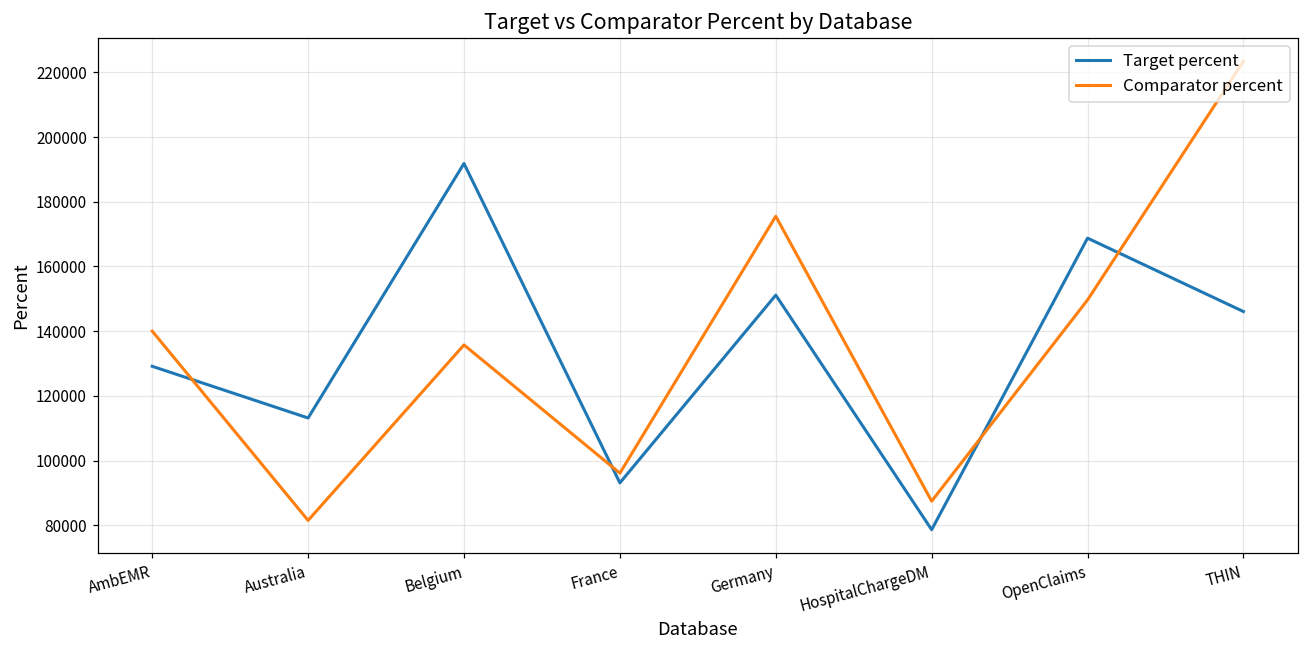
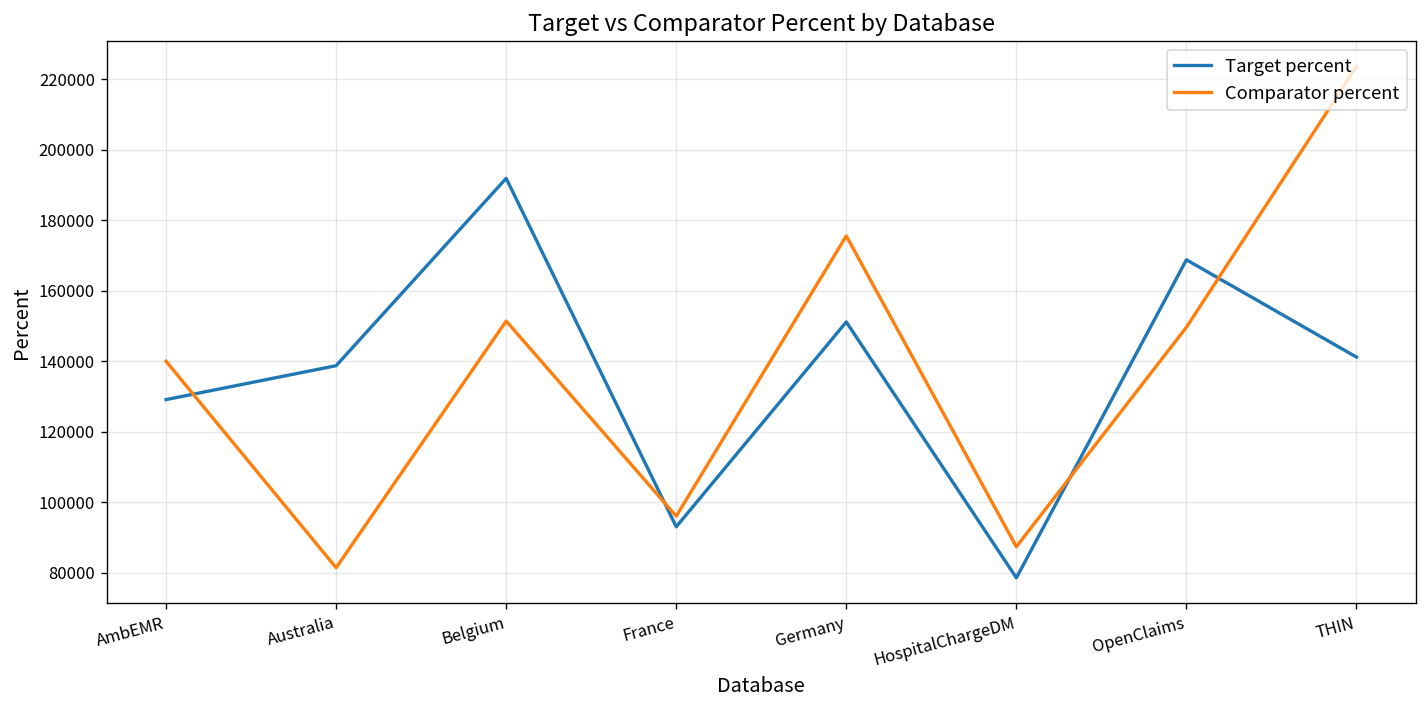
  {
    "Target percent": {
      "AmbEMR": 129000,
-     "Australia": 113000,
+     "Australia": 139000,
      "Belgium": 192000,
      "France": 93000,
      "Germany": 151000,
      "HospitalChargeDM": 79000,
      "OpenClaims": 169000,
-     "THIN": 146000
+     "THIN": 141000
    },
    "Comparator percent": {
      "AmbEMR": 140000,
      "Australia": 81000,
-     "Belgium": 136000,
+     "Belgium": 151000,
      "France": 96000,
      "Germany": 176000,
      "HospitalChargeDM": 87000,
      "OpenClaims": 150000
    }
  }
